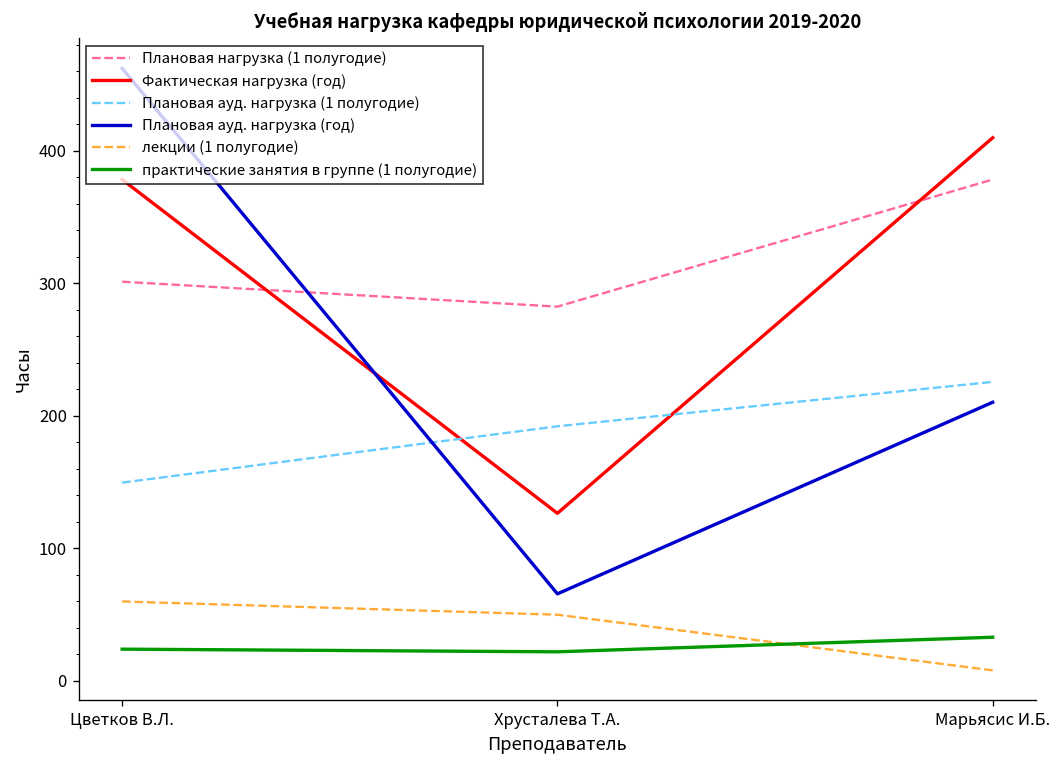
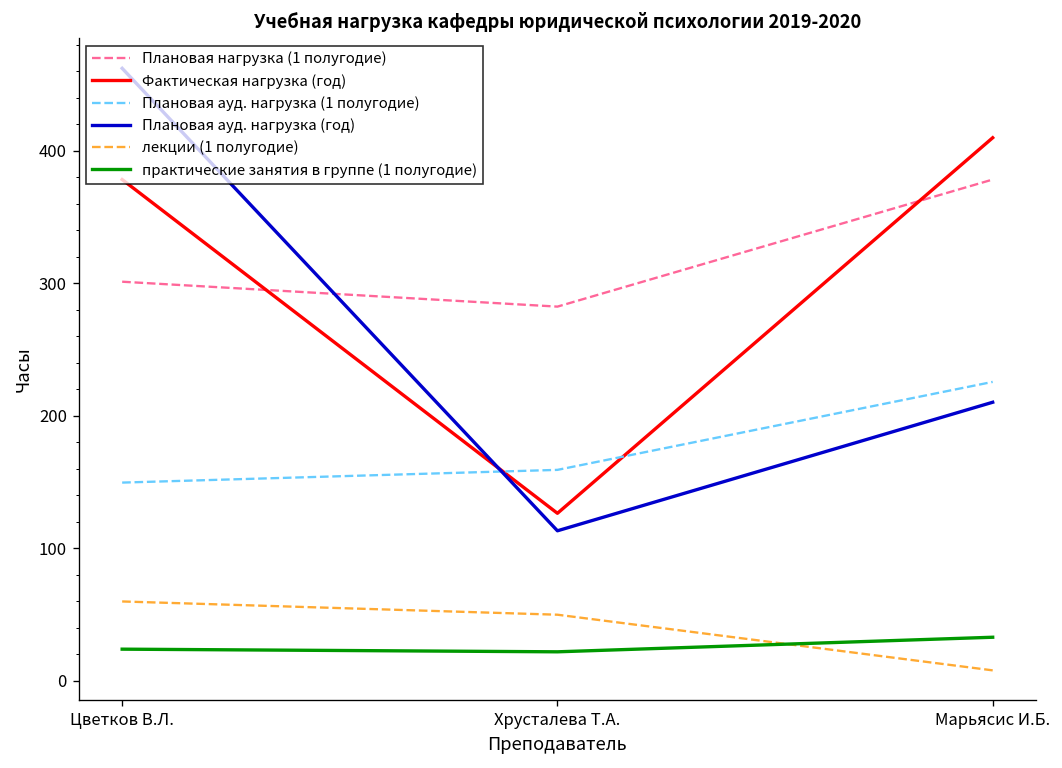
  {
    "Плановая нагрузка (1 полугодие)": {
      "Цветков В.Л.": 301,
      "Хрусталева Т.А.": 283,
      "Марьясис И.Б.": 378
    },
    "Фактическая нагрузка (год)": {
      "Хрусталева Т.А.": 127,
      "Марьясис И.Б.": 410
    },
    "Плановая ауд. нагрузка (1 полугодие)": {
      "Цветков В.Л.": 150,
-     "Хрусталева Т.А.": 192,
+     "Хрусталева Т.А.": 159,
      "Марьясис И.Б.": 226
    },
    "Плановая ауд. нагрузка (год)": {
-     "Хрусталева Т.А.": 66,
+     "Хрусталева Т.А.": 113,
      "Марьясис И.Б.": 210
    },
    "лекции (1 полугодие)": {
      "Цветков В.Л.": 60,
      "Хрусталева Т.А.": 50,
      "Марьясис И.Б.": 8
    },
    "практические занятия в группе (1 полугодие)": {
      "Цветков В.Л.": 24,
      "Хрусталева Т.А.": 22,
      "Марьясис И.Б.": 33
    }
  }
